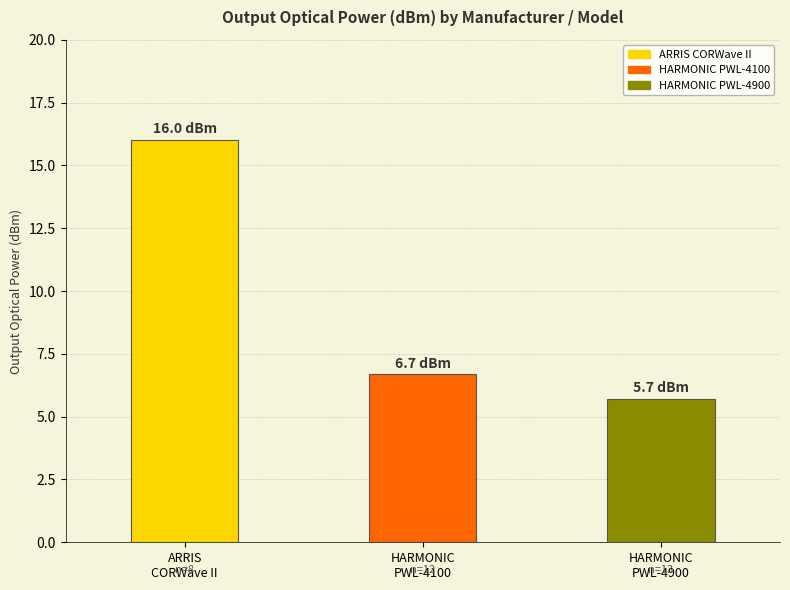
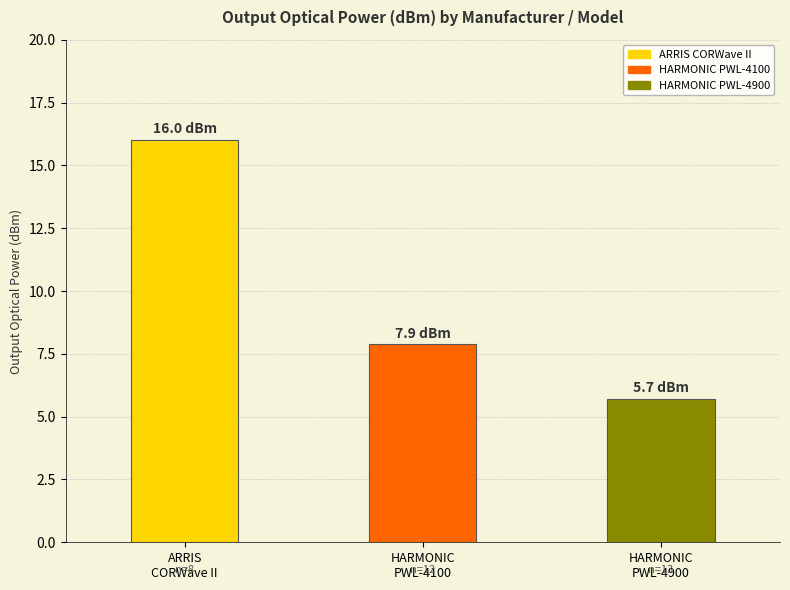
  {
    "ARRIS CORWave II": 16.0,
-   "HARMONIC PWL-4100": 6.7,
+   "HARMONIC PWL-4100": 7.9,
    "HARMONIC PWL-4900": 5.7
  }
